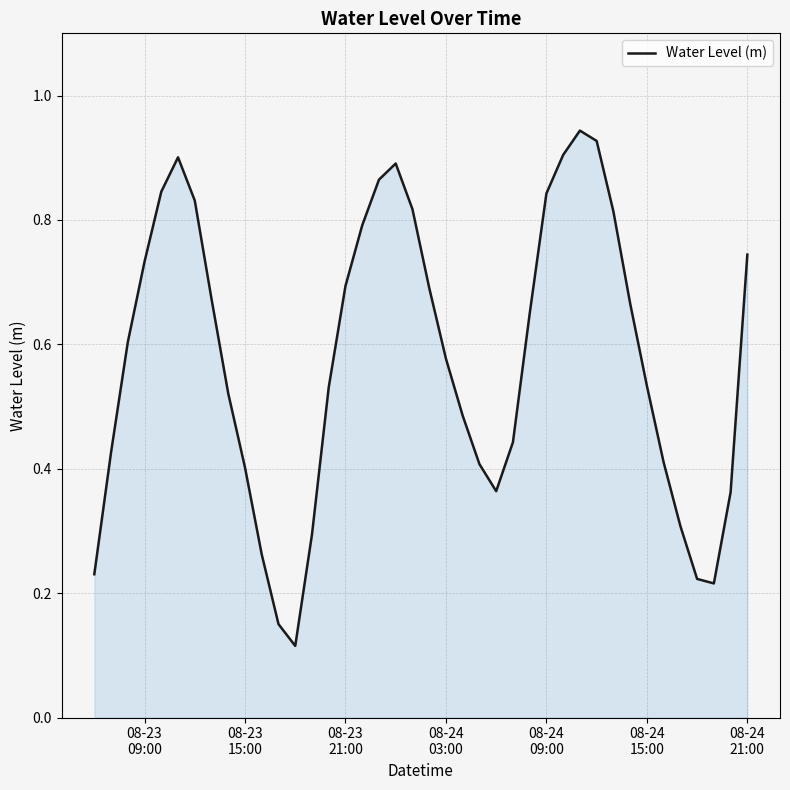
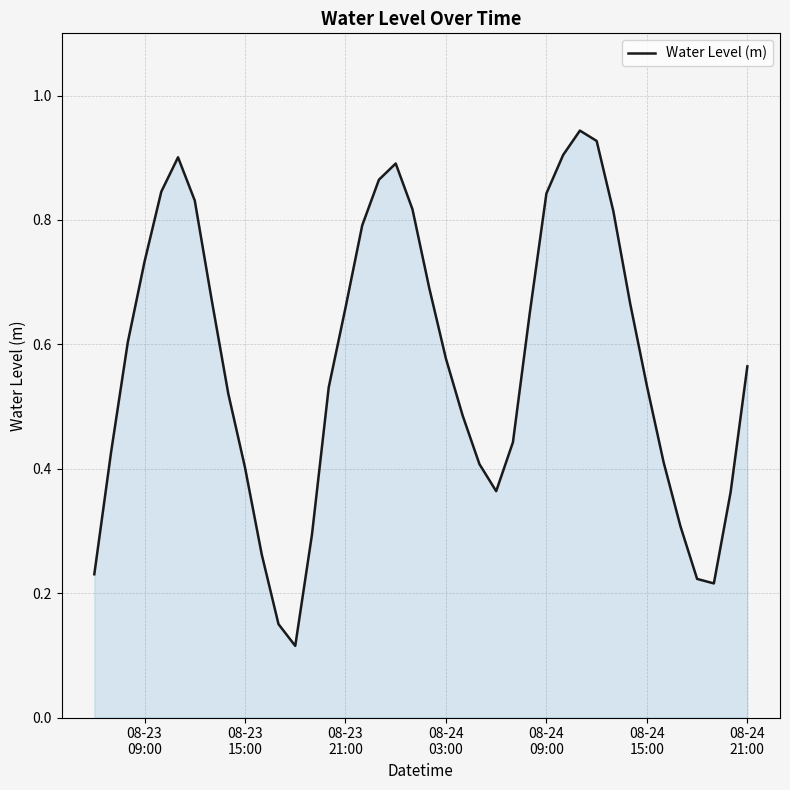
  {
    "08-23 09:00": 0.73,
    "08-23 15:00": 0.40,
-   "08-23 21:00": 0.69,
+   "08-23 21:00": 0.66,
    "08-24 03:00": 0.58,
    "08-24 09:00": 0.84,
    "08-24 15:00": 0.53,
-   "08-24 21:00": 0.74
+   "08-24 21:00": 0.56
  }
